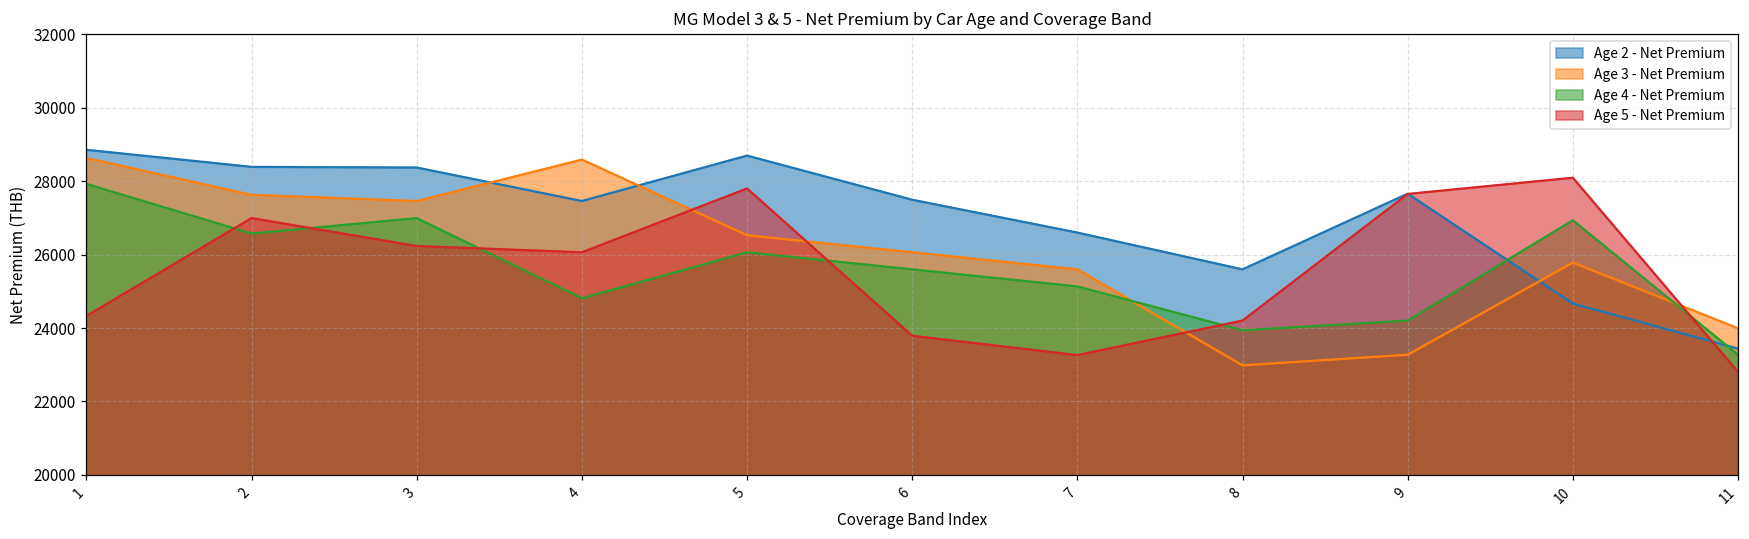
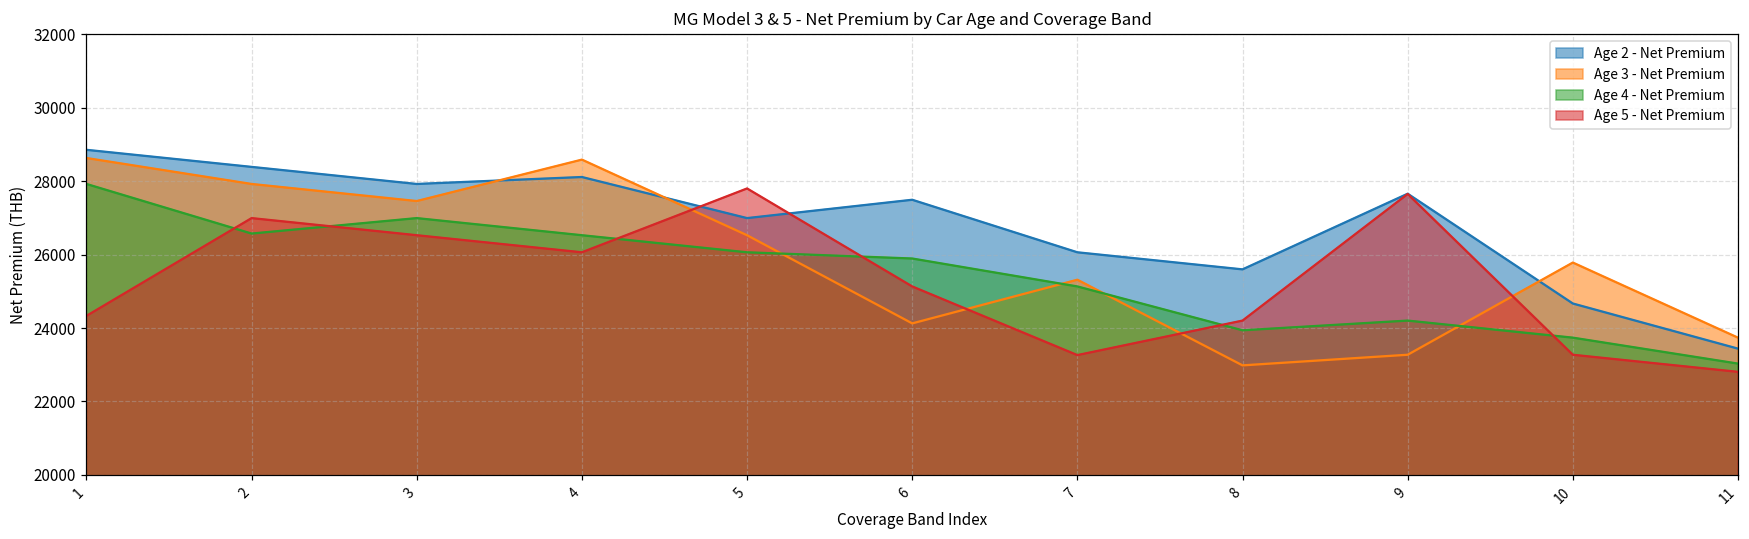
  {
    "Age 2 - Net Premium": {
      "1": 28900,
      "2": 28400,
-     "3": 28400,
-     "4": 27500,
-     "5": 28700,
+     "3": 27900,
+     "4": 28100,
+     "5": 27000,
      "6": 27500,
-     "7": 26600,
+     "7": 26100,
      "8": 25600,
      "10": 24700,
      "11": 23400
    },
    "Age 3 - Net Premium": {
      "1": 28600,
-     "2": 27600,
+     "2": 27900,
      "3": 27500,
      "4": 28600,
      "5": 26500,
-     "6": 26100,
-     "7": 25600,
+     "6": 24100,
+     "7": 25300,
      "8": 23000,
      "9": 23300,
      "10": 25800,
-     "11": 24000
+     "11": 23700
    },
    "Age 4 - Net Premium": {
      "1": 27900,
      "2": 26600,
      "3": 27000,
-     "4": 24800,
+     "4": 26500,
      "5": 26100,
-     "6": 25600,
+     "6": 25900,
      "7": 25100,
      "8": 23900,
      "9": 24200,
-     "10": 26900,
-     "11": 23300
+     "10": 23700,
+     "11": 23000
    },
    "Age 5 - Net Premium": {
      "1": 24300,
      "2": 27000,
-     "3": 26200,
+     "3": 26500,
      "4": 26100,
      "5": 27800,
-     "6": 23800,
+     "6": 25100,
      "7": 23300,
      "8": 24200,
-     "10": 28100,
+     "10": 23300,
      "11": 22800
    }
  }
